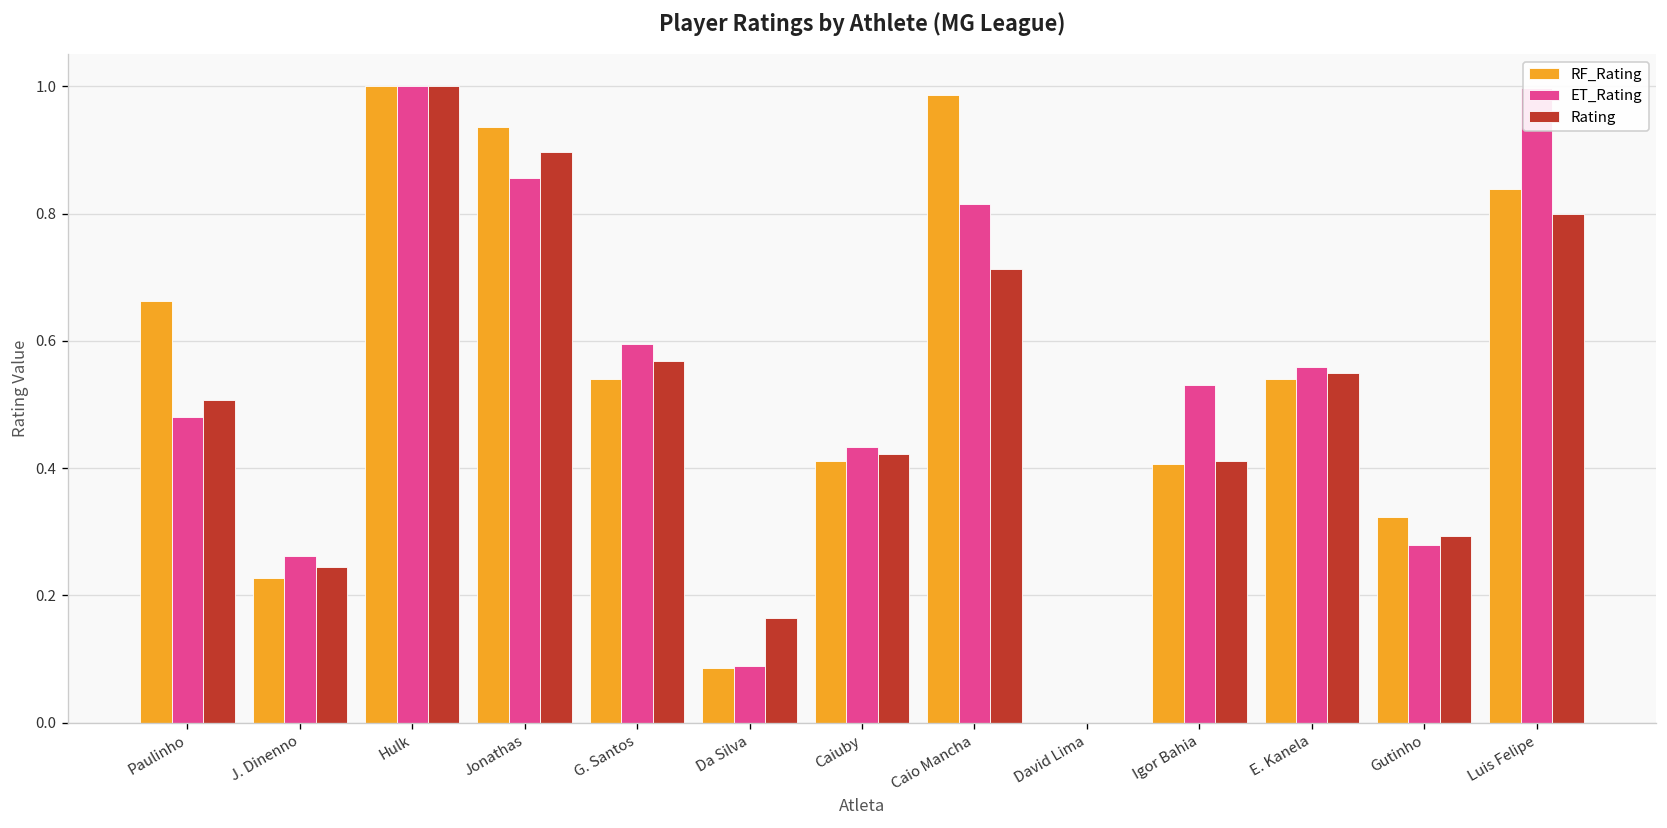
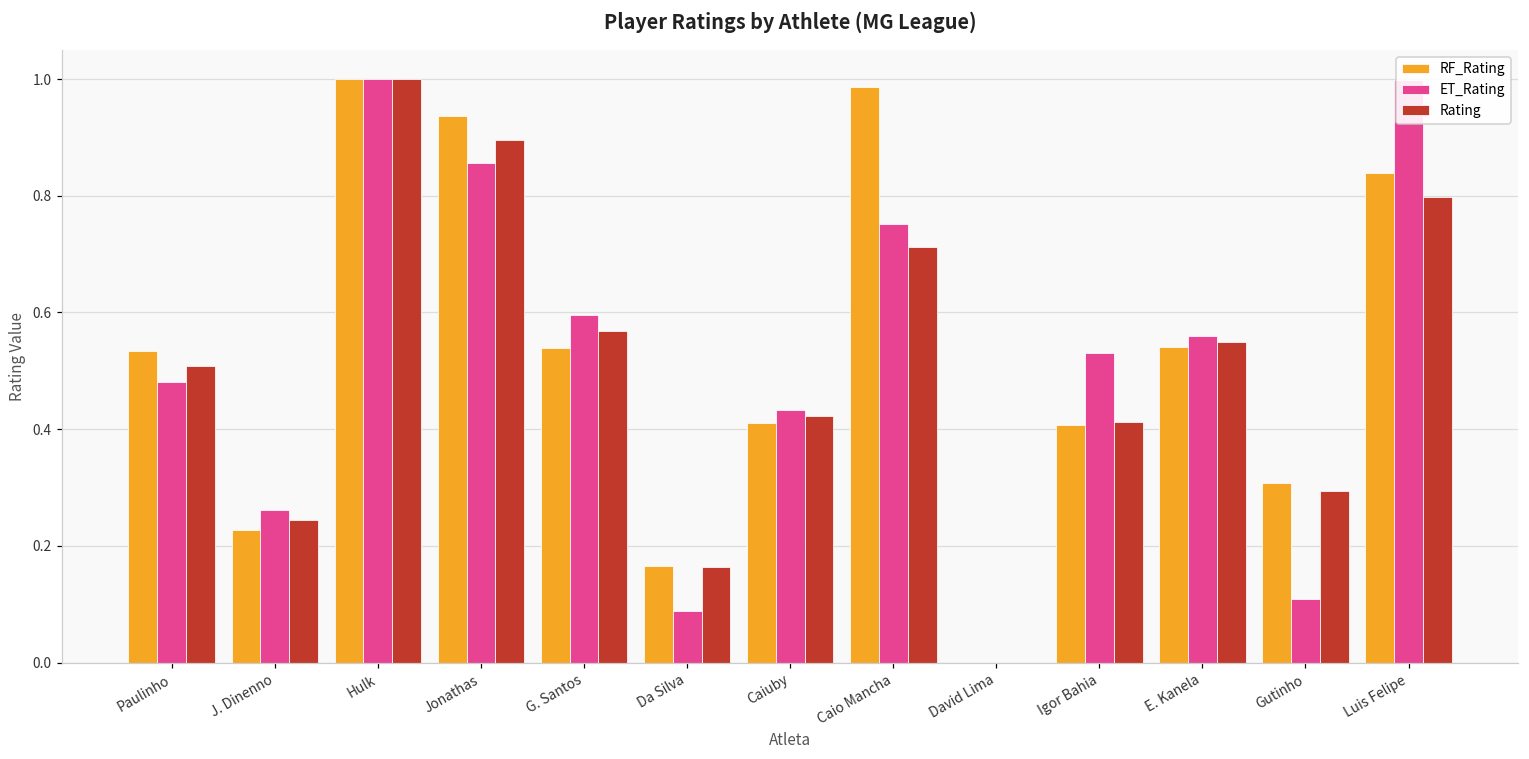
  {
    "RF_Rating": {
-     "Paulinho": 0.66,
+     "Paulinho": 0.53,
      "J. Dinenno": 0.23,
      "Hulk": 1.00,
      "Jonathas": 0.94,
      "G. Santos": 0.54,
-     "Da Silva": 0.09,
+     "Da Silva": 0.17,
      "Caiuby": 0.41,
      "Caio Mancha": 0.99,
      "David Lima": 0.00,
      "Igor Bahia": 0.41,
      "E. Kanela": 0.54,
-     "Gutinho": 0.32,
+     "Gutinho": 0.31,
      "Luis Felipe": 0.84
    },
    "ET_Rating": {
      "Paulinho": 0.48,
      "J. Dinenno": 0.26,
      "Hulk": 1.00,
      "Jonathas": 0.86,
      "G. Santos": 0.60,
      "Da Silva": 0.09,
      "Caiuby": 0.43,
-     "Caio Mancha": 0.81,
+     "Caio Mancha": 0.75,
      "David Lima": 0.00,
      "Igor Bahia": 0.53,
      "E. Kanela": 0.56,
-     "Gutinho": 0.28
+     "Gutinho": 0.11
    },
    "Rating": {
      "Paulinho": 0.51,
      "J. Dinenno": 0.24,
      "Hulk": 1.00,
      "Jonathas": 0.90,
      "G. Santos": 0.57,
      "Da Silva": 0.16,
      "Caiuby": 0.42,
      "Caio Mancha": 0.71,
      "David Lima": 0.00,
      "Igor Bahia": 0.41,
      "E. Kanela": 0.55,
      "Gutinho": 0.29,
      "Luis Felipe": 0.80
    }
  }
